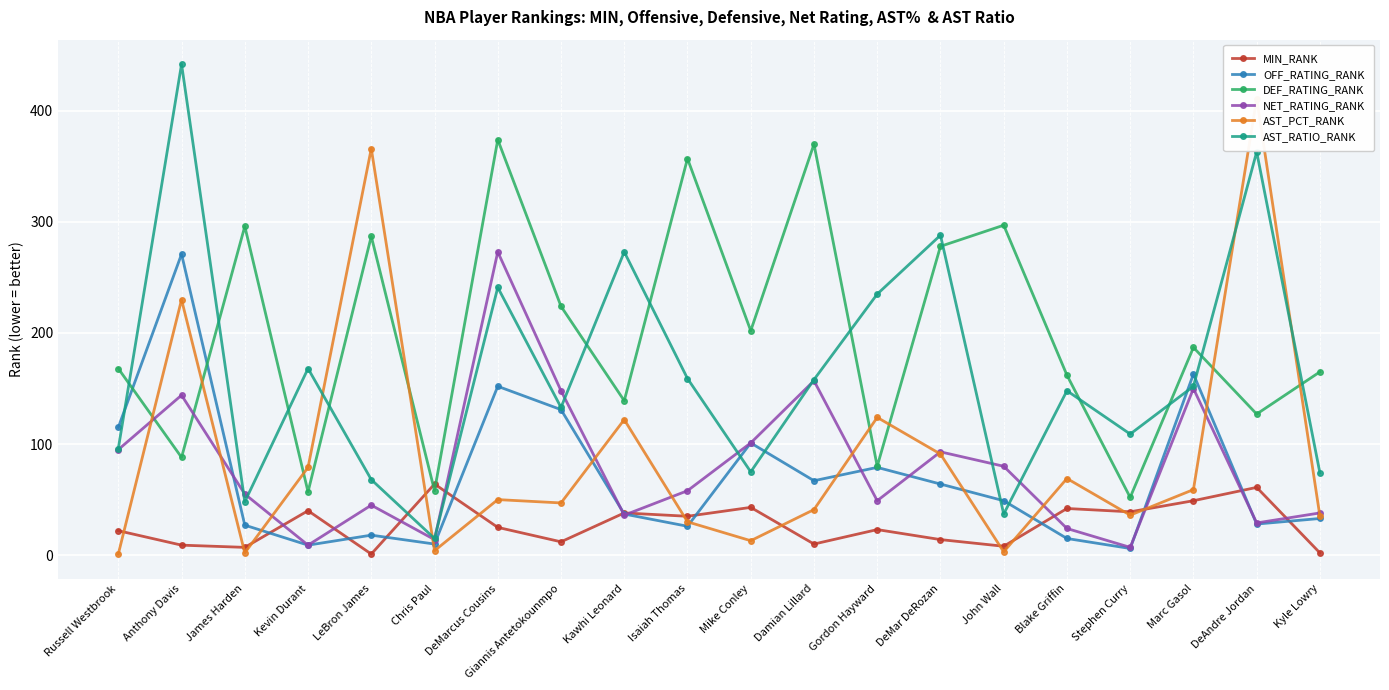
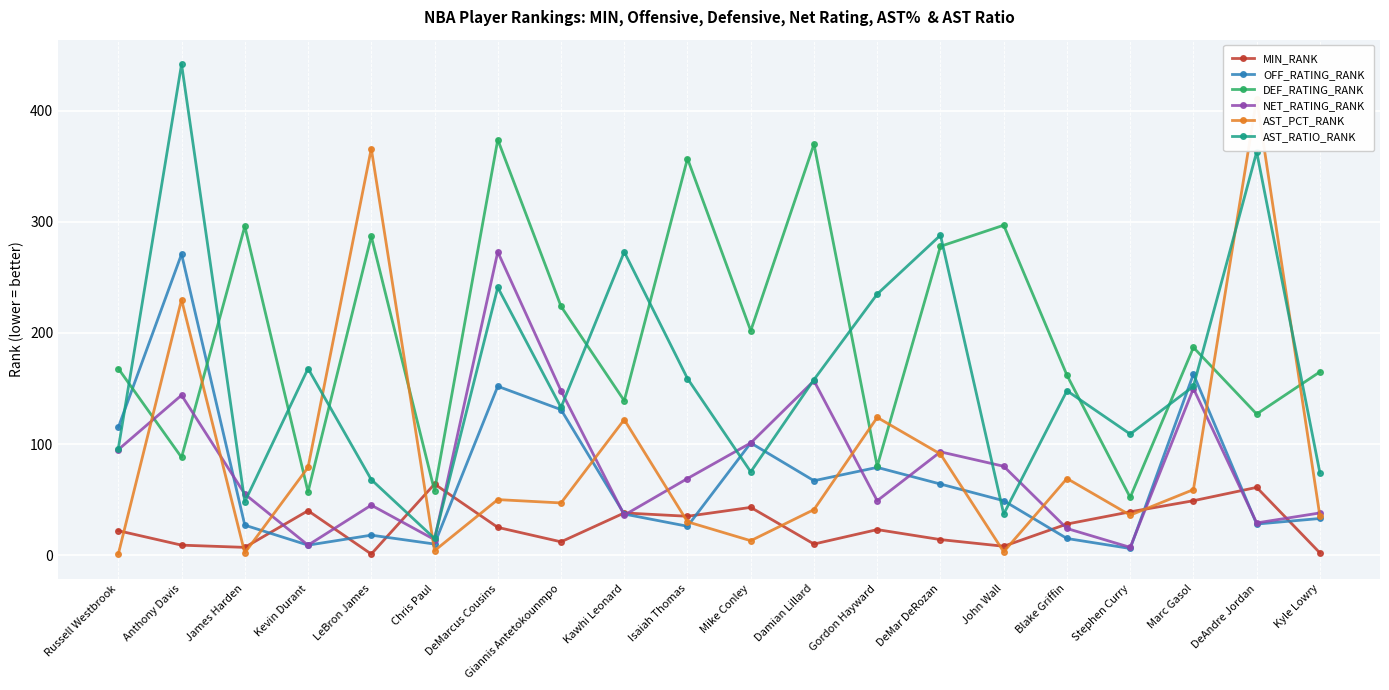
  {
    "MIN_RANK": {
      "Russell Westbrook": 22,
      "Anthony Davis": 9,
      "James Harden": 7,
      "Kevin Durant": 40,
      "LeBron James": 1,
      "Chris Paul": 64,
      "DeMarcus Cousins": 25,
      "Giannis Antetokounmpo": 12,
      "Isaiah Thomas": 35,
      "Mike Conley": 43,
      "Damian Lillard": 10,
      "Gordon Hayward": 23,
      "DeMar DeRozan": 14,
      "John Wall": 8,
-     "Blake Griffin": 42,
+     "Blake Griffin": 28,
      "Stephen Curry": 39,
      "Marc Gasol": 49,
      "DeAndre Jordan": 61,
      "Kyle Lowry": 2
    },
    "OFF_RATING_RANK": {
      "Russell Westbrook": 115,
      "Anthony Davis": 271,
      "James Harden": 27,
      "LeBron James": 18,
      "Chris Paul": 10,
      "DeMarcus Cousins": 152,
      "Isaiah Thomas": 26,
      "Damian Lillard": 67,
      "DeMar DeRozan": 64,
      "John Wall": 49,
      "Blake Griffin": 15,
      "Marc Gasol": 163
    },
    "NET_RATING_RANK": {
      "Anthony Davis": 144,
      "James Harden": 55,
      "LeBron James": 45,
      "DeMarcus Cousins": 273,
      "Giannis Antetokounmpo": 148,
-     "Isaiah Thomas": 58,
+     "Isaiah Thomas": 69,
      "Gordon Hayward": 49,
      "John Wall": 80,
      "Blake Griffin": 24,
      "Kyle Lowry": 38
    },
    "AST_PCT_RANK": {
      "Russell Westbrook": 1,
      "Anthony Davis": 230,
      "James Harden": 2,
      "Kevin Durant": 79,
      "LeBron James": 366,
      "Chris Paul": 4,
      "DeMarcus Cousins": 50,
      "Giannis Antetokounmpo": 47,
      "Kawhi Leonard": 122,
      "Isaiah Thomas": 30,
      "Mike Conley": 13,
      "Damian Lillard": 41,
      "Gordon Hayward": 124,
      "John Wall": 3,
      "Blake Griffin": 69,
      "Stephen Curry": 36,
      "Marc Gasol": 59
    }
  }
